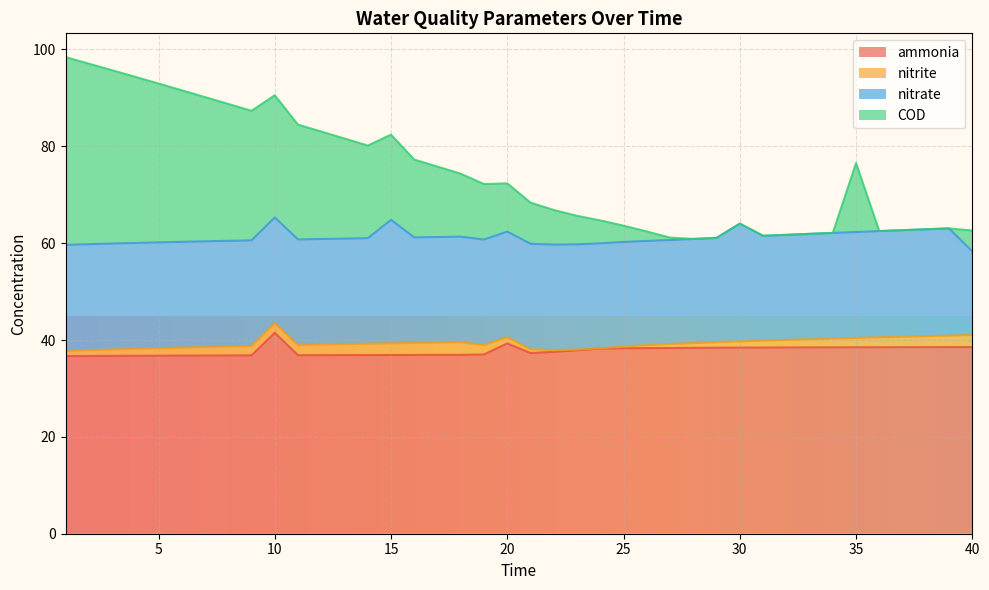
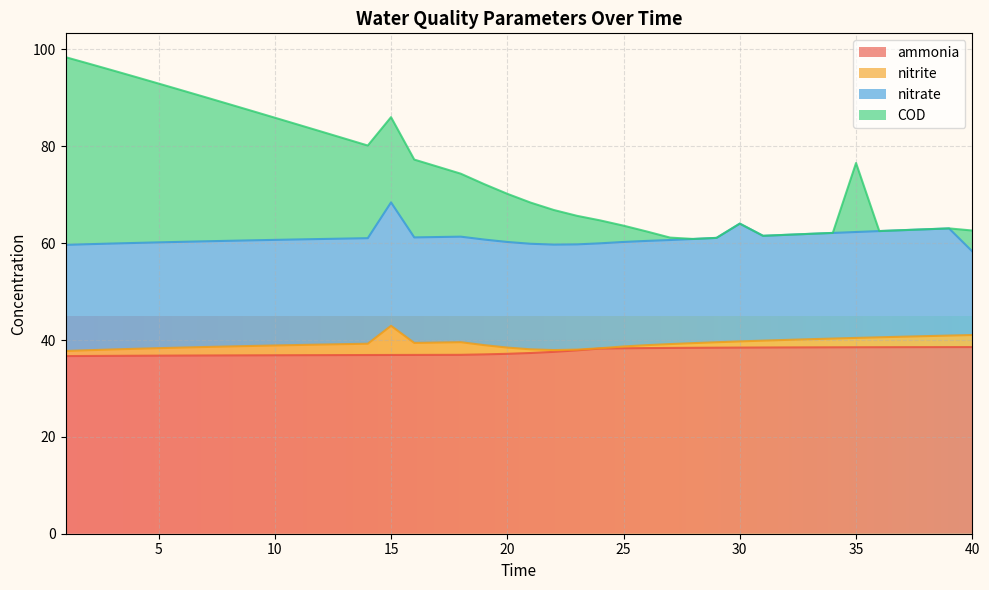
  {
    "ammonia": {
      "5": 37,
-     "10": 41,
+     "10": 37,
      "15": 37,
-     "20": 39,
+     "20": 37,
      "30": 38,
      "35": 39,
      "40": 39
    },
    "nitrite": {
      "5": 2,
      "10": 2,
-     "15": 2,
+     "15": 6,
      "20": 1,
      "30": 1,
      "35": 2,
      "40": 2
    },
    "nitrate": {
      "5": 22,
      "10": 22,
      "15": 25,
      "20": 22,
      "25": 22,
      "35": 22,
      "40": 17
    },
    "COD": {
      "5": 33,
      "10": 25,
      "15": 18,
      "20": 10,
      "25": 3,
      "35": 14,
      "40": 4
    }
  }
